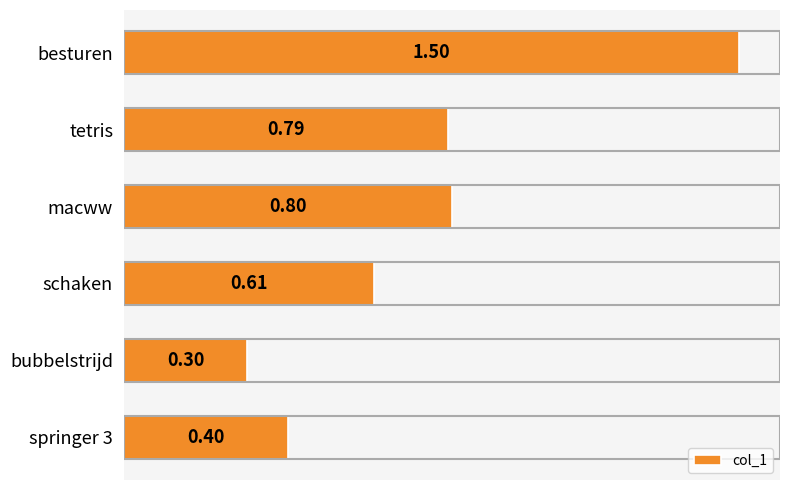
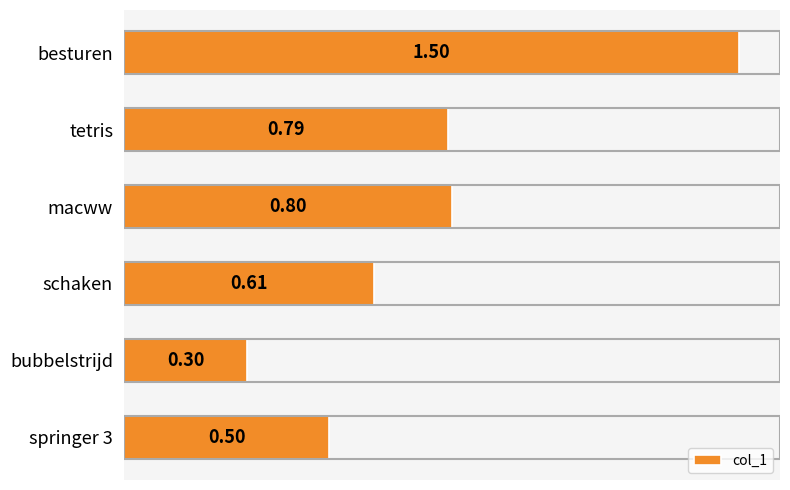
  {
    "besturen": 1.50,
    "tetris": 0.79,
    "macww": 0.80,
    "schaken": 0.61,
    "bubbelstrijd": 0.30,
-   "springer 3": 0.40
+   "springer 3": 0.50
  }
